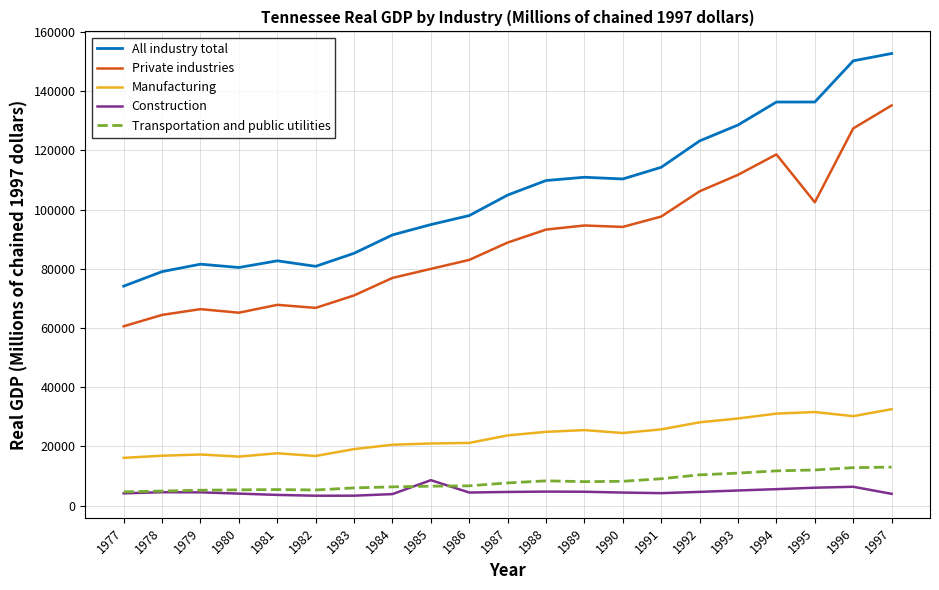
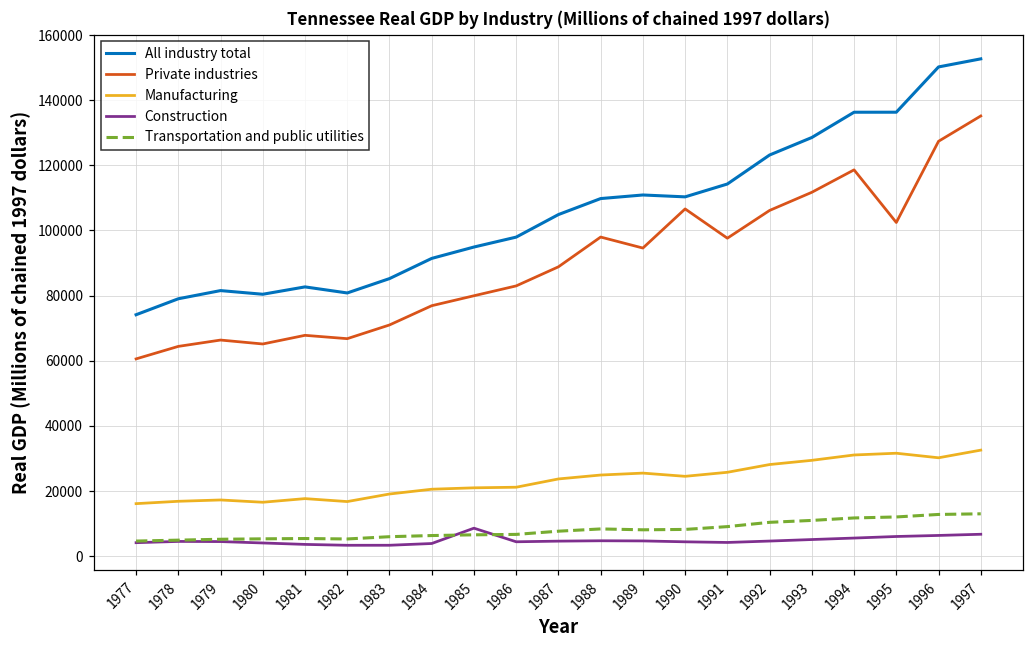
  {
    "All industry total": {
      "1977": 74000,
      "1978": 79000,
      "1979": 82000,
      "1980": 80000,
      "1981": 83000,
      "1982": 81000,
      "1983": 85000,
      "1984": 91000,
      "1985": 95000,
      "1986": 98000,
      "1987": 105000,
      "1988": 110000,
      "1989": 111000,
      "1990": 110000,
      "1991": 114000,
      "1992": 123000,
      "1993": 129000,
      "1994": 136000,
      "1995": 136000,
      "1996": 150000,
      "1997": 153000
    },
    "Private industries": {
      "1977": 61000,
      "1978": 64000,
      "1979": 66000,
      "1980": 65000,
      "1981": 68000,
      "1982": 67000,
      "1983": 71000,
      "1984": 77000,
      "1985": 80000,
      "1986": 83000,
      "1987": 89000,
-     "1988": 93000,
+     "1988": 98000,
      "1989": 95000,
-     "1990": 94000,
+     "1990": 107000,
      "1991": 98000,
      "1992": 106000,
      "1993": 112000,
      "1994": 119000,
      "1995": 102000,
      "1996": 127000,
      "1997": 135000
    },
    "Manufacturing": {
      "1977": 16000,
      "1978": 17000,
      "1979": 17000,
      "1980": 17000,
      "1981": 18000,
      "1982": 17000,
      "1983": 19000,
      "1984": 21000,
      "1985": 21000,
      "1986": 21000,
      "1987": 24000,
      "1988": 25000,
      "1989": 26000,
      "1990": 25000,
      "1991": 26000,
      "1992": 28000,
      "1993": 29000,
      "1994": 31000,
      "1995": 32000,
      "1996": 30000,
      "1997": 33000
    },
    "Construction": {
      "1980": 4000,
      "1981": 4000,
      "1982": 3000,
      "1983": 3000,
      "1984": 4000,
      "1985": 9000,
      "1986": 4000,
      "1987": 5000,
      "1988": 5000,
      "1989": 5000,
      "1990": 4000,
      "1991": 4000,
      "1992": 5000,
      "1993": 5000,
      "1994": 6000,
      "1995": 6000,
      "1996": 6000,
-     "1997": 4000
+     "1997": 7000
    },
    "Transportation and public utilities": {
      "1980": 5000,
      "1981": 5000,
      "1982": 5000,
      "1983": 6000,
      "1984": 6000,
      "1985": 7000,
      "1986": 7000,
      "1987": 8000,
      "1988": 8000,
      "1989": 8000,
      "1990": 8000,
      "1991": 9000,
      "1992": 10000,
      "1993": 11000,
      "1994": 12000,
      "1995": 12000,
      "1996": 13000,
      "1997": 13000
    }
  }
